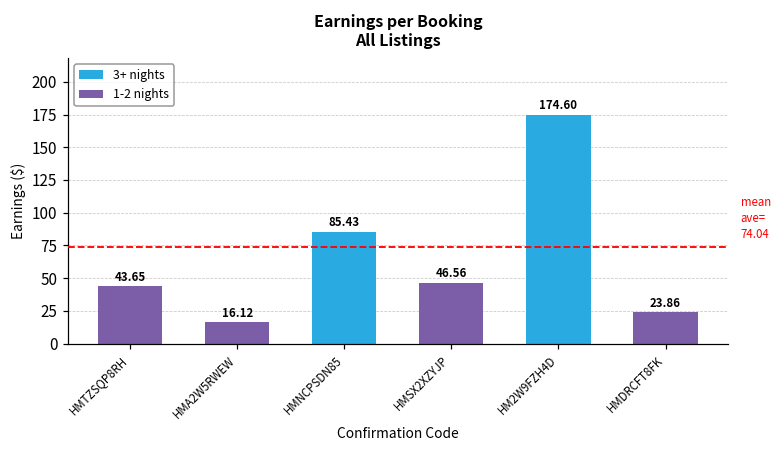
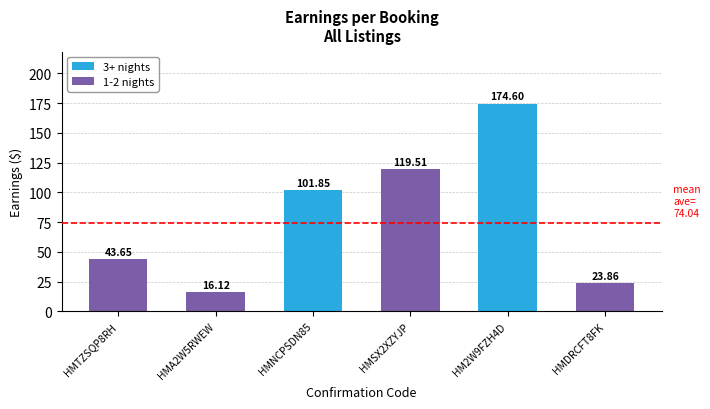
  {
    "HMTZSQP8RH": 43.65,
    "HMA2W5RWEW": 16.12,
-   "HMNCPSDN85": 85.43,
-   "HMSX2XZYJP": 46.56,
+   "HMNCPSDN85": 101.85,
+   "HMSX2XZYJP": 119.51,
    "HM2W9FZH4D": 174.60,
    "HMDRCFT8FK": 23.86
  }
